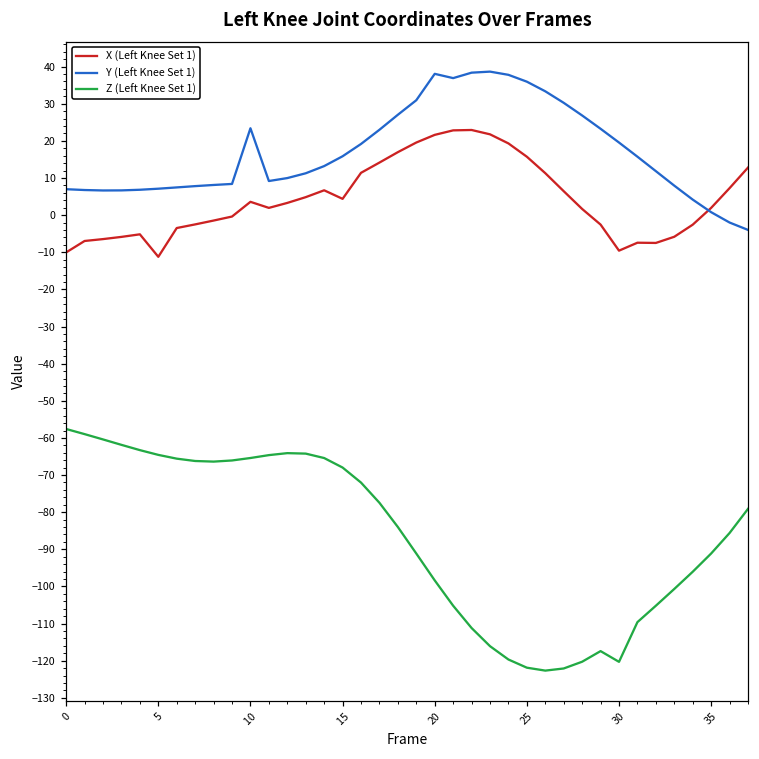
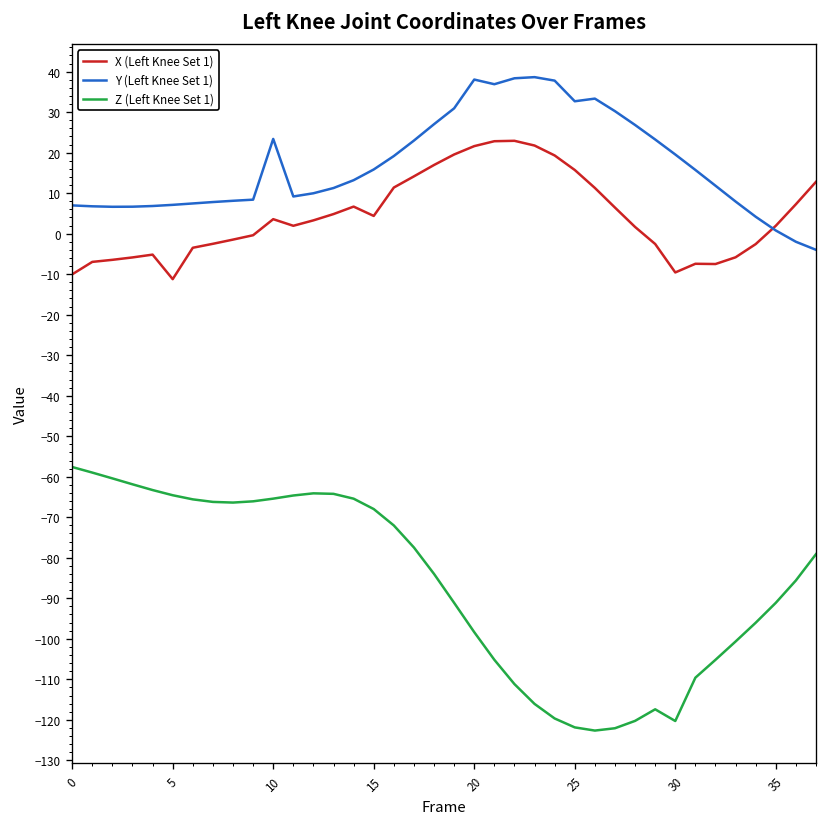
  {
    "X (Left Knee Set 1)": {
      "0": -10,
      "5": -11,
      "10": 4,
      "15": 4,
      "20": 22,
      "25": 16,
      "30": -10,
      "35": 2
    },
    "Y (Left Knee Set 1)": {
      "0": 7,
      "5": 7,
      "10": 23,
      "15": 16,
      "20": 38,
-     "25": 36,
+     "25": 33,
      "30": 20,
      "35": 1
    },
    "Z (Left Knee Set 1)": {
      "0": -58,
      "5": -65,
      "10": -65,
      "15": -68,
      "20": -98,
      "25": -122,
      "30": -120,
      "35": -91
    }
  }
